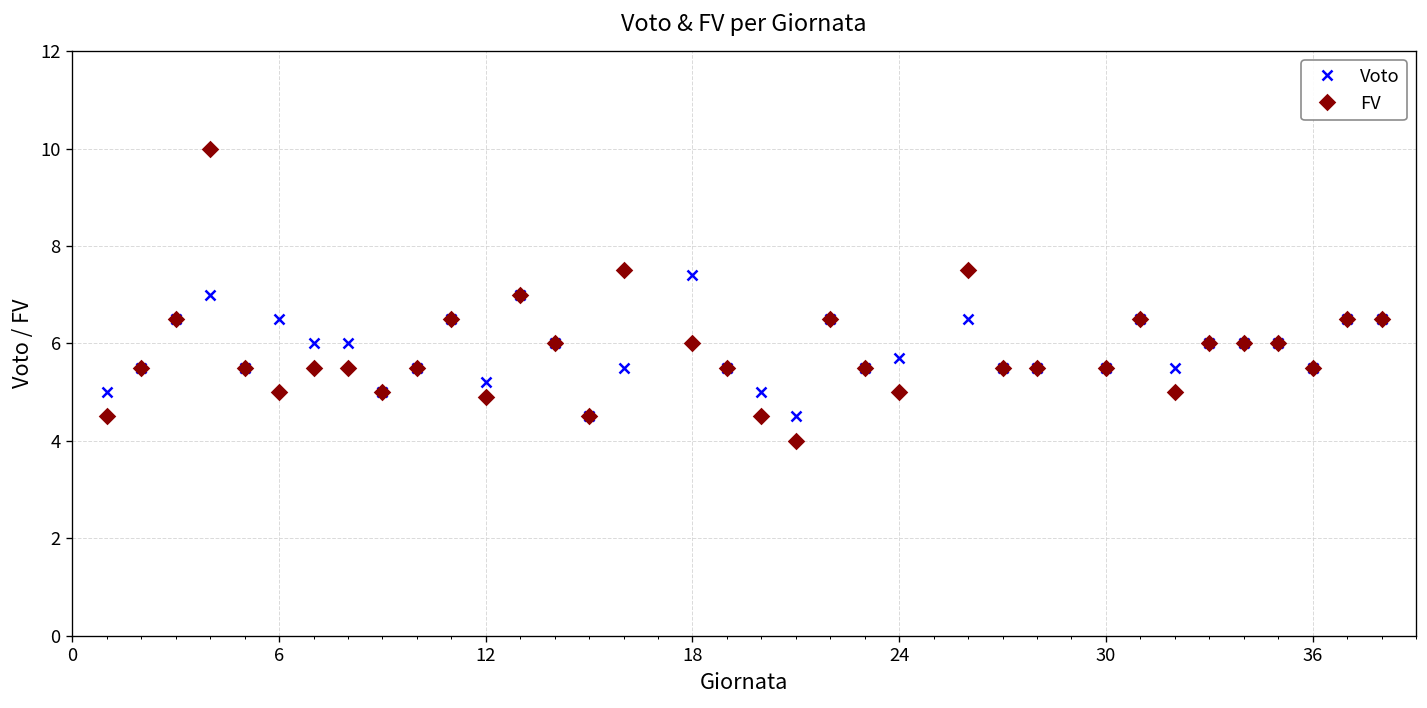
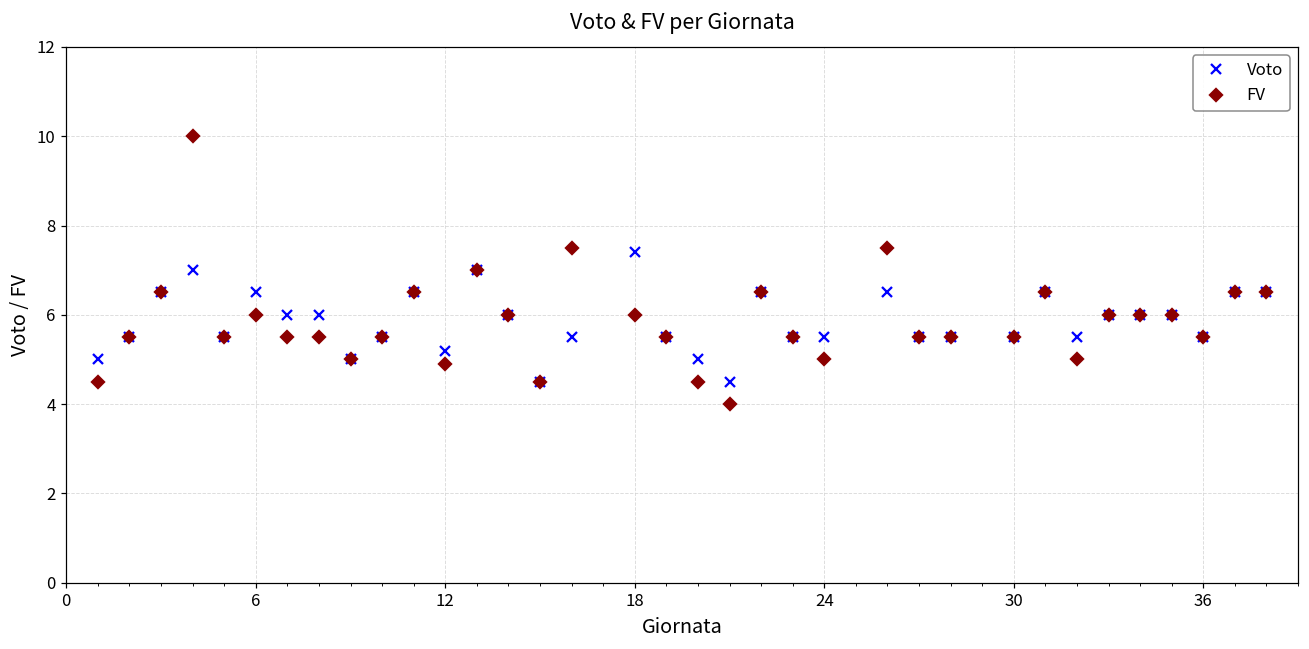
  {
    "Voto": {
      "6": 6.5,
      "12": 5.2,
      "18": 7.4,
-     "24": 5.7
+     "24": 5.5
    },
    "FV": {
-     "6": 5,
+     "6": 6,
      "12": 4.9,
      "18": 6,
      "24": 5
    }
  }
